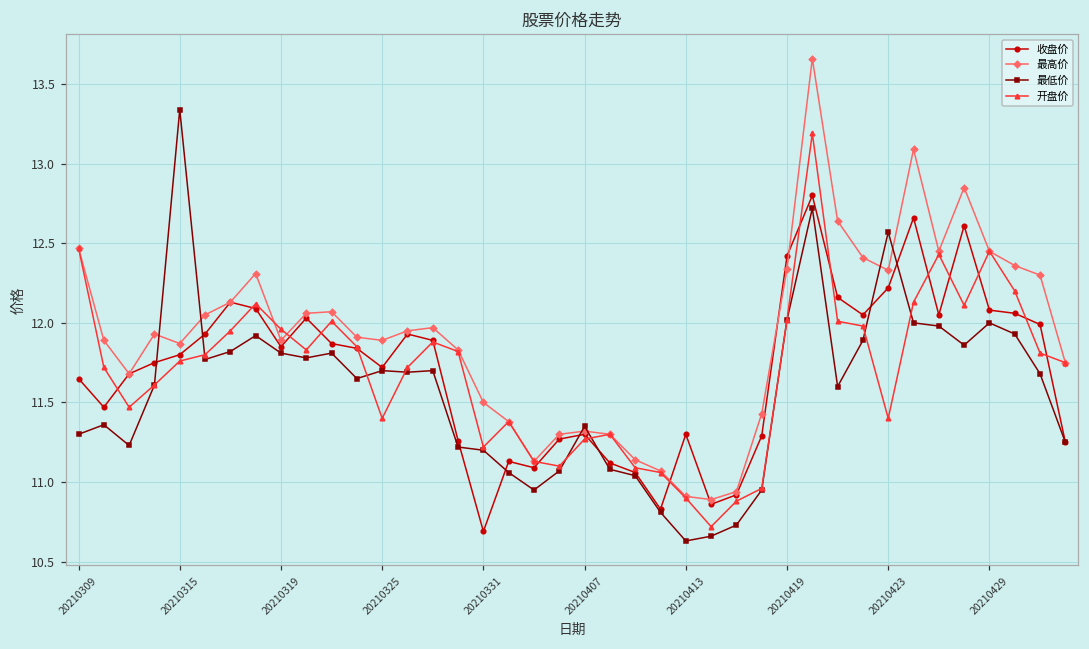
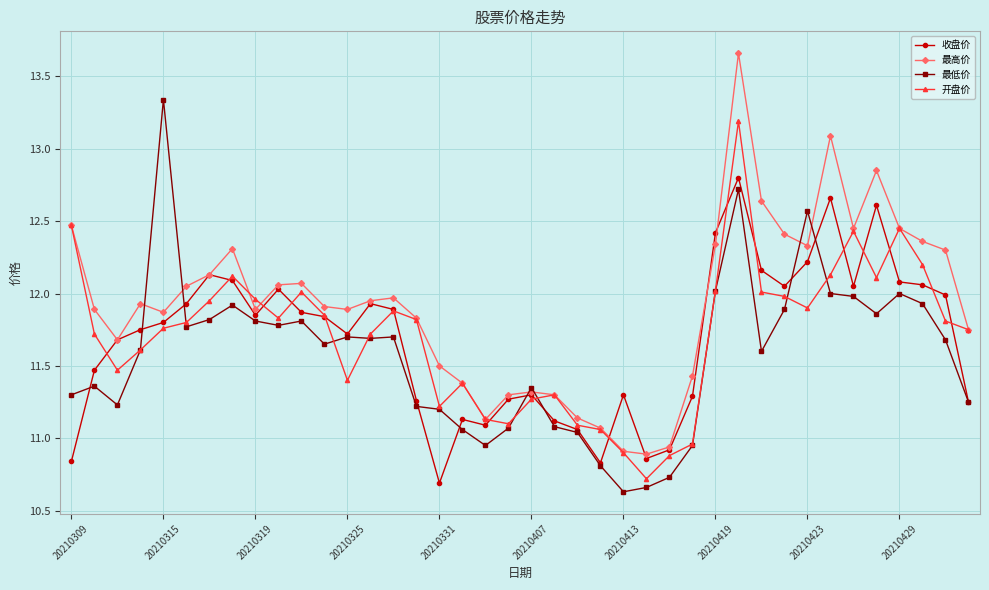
  {
    "收盘价": {
-     "20210309": 11.65,
+     "20210309": 10.84,
      "20210315": 11.80,
      "20210319": 11.85,
      "20210325": 11.72,
      "20210331": 10.69,
      "20210407": 11.30,
      "20210413": 11.30,
      "20210419": 12.42,
      "20210423": 12.22,
      "20210429": 12.08
    },
    "最高价": {
      "20210315": 11.87,
      "20210319": 11.89,
      "20210325": 11.89,
      "20210331": 11.50,
      "20210407": 11.32,
      "20210419": 12.34,
      "20210423": 12.33
    },
    "最低价": {
      "20210309": 11.30,
      "20210315": 13.34,
      "20210319": 11.81,
      "20210325": 11.70,
      "20210331": 11.20,
      "20210407": 11.35,
      "20210413": 10.63,
      "20210423": 12.57,
      "20210429": 12.00
    },
    "开盘价": {
      "20210315": 11.76,
      "20210319": 11.96,
      "20210325": 11.4,
      "20210331": 11.22,
      "20210407": 11.27,
-     "20210423": 11.4
+     "20210423": 11.9
    }
  }
